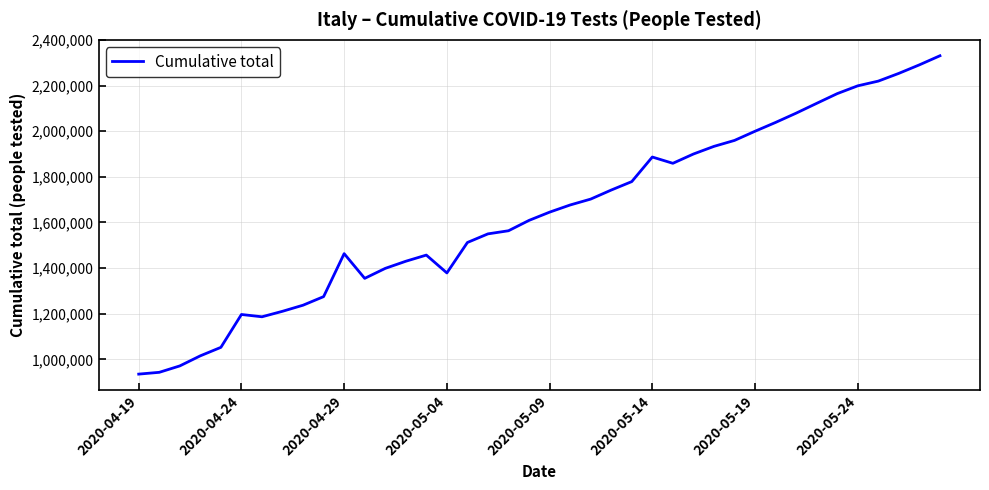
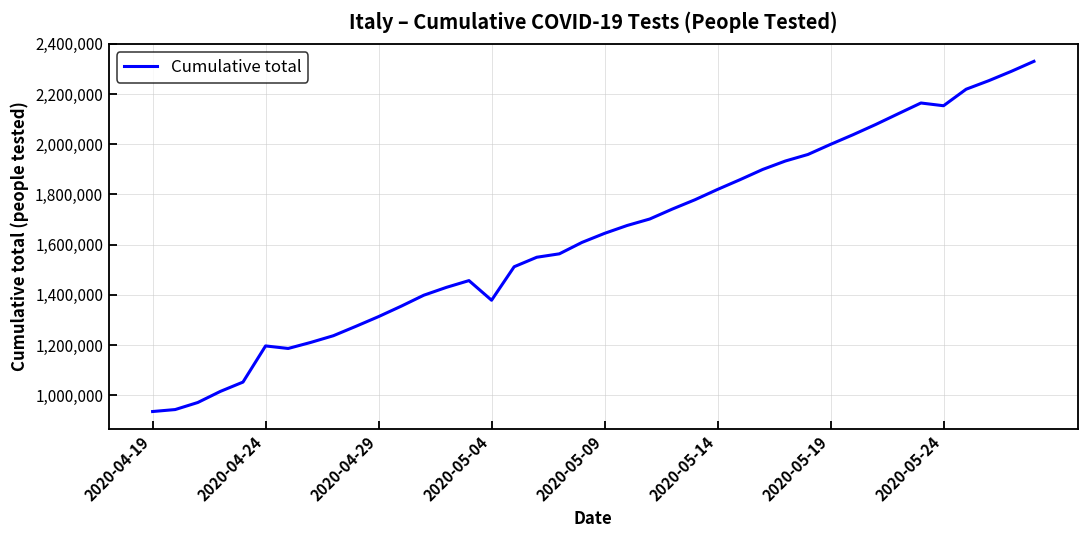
  {
    "2020-04-19": "940,000",
    "2020-04-24": "1,200,000",
-   "2020-04-29": "1,460,000",
+   "2020-04-29": "1,310,000",
    "2020-05-04": "1,380,000",
    "2020-05-09": "1,650,000",
-   "2020-05-14": "1,890,000",
+   "2020-05-14": "1,820,000",
    "2020-05-19": "2,000,000",
-   "2020-05-24": "2,200,000"
+   "2020-05-24": "2,150,000"
  }
